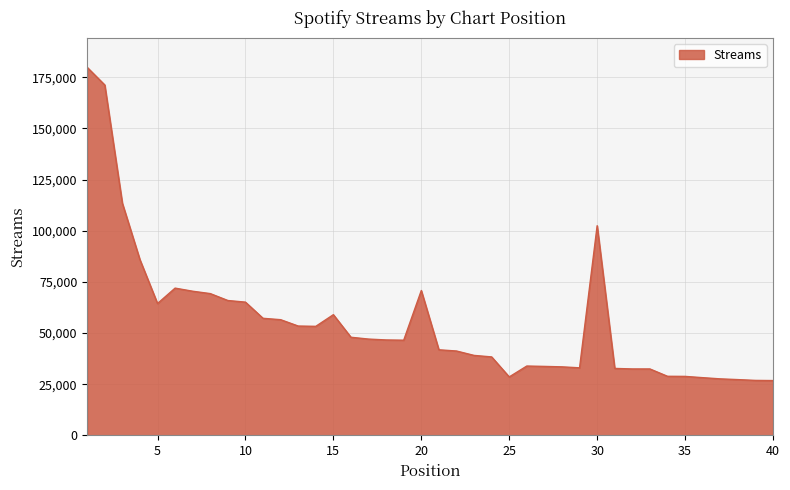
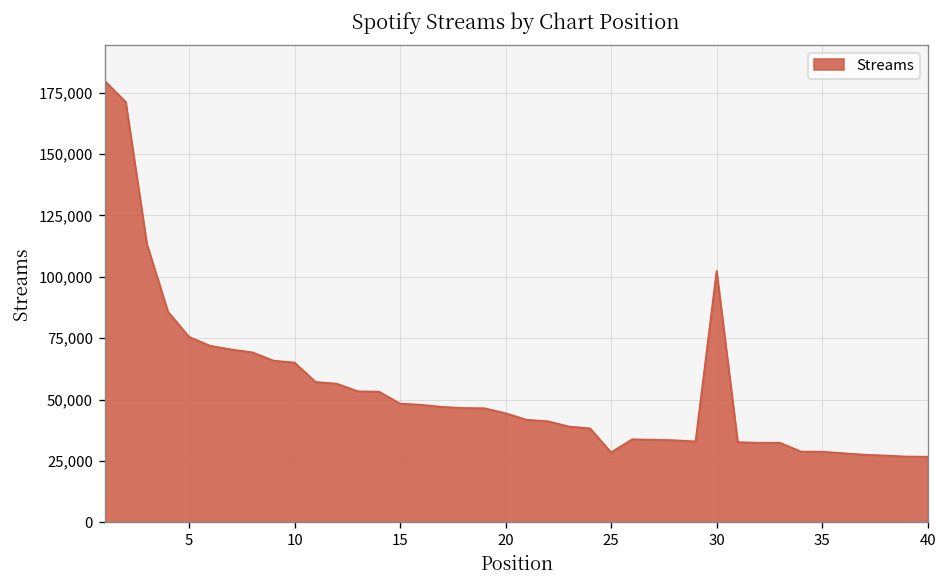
  {
-   "5": "64,000",
+   "5": "76,000",
    "10": "65,000",
-   "15": "59,000",
-   "20": "71,000",
+   "15": "48,000",
+   "20": "44,000",
    "25": "29,000",
    "30": "102,000",
    "35": "29,000",
    "40": "27,000"
  }
